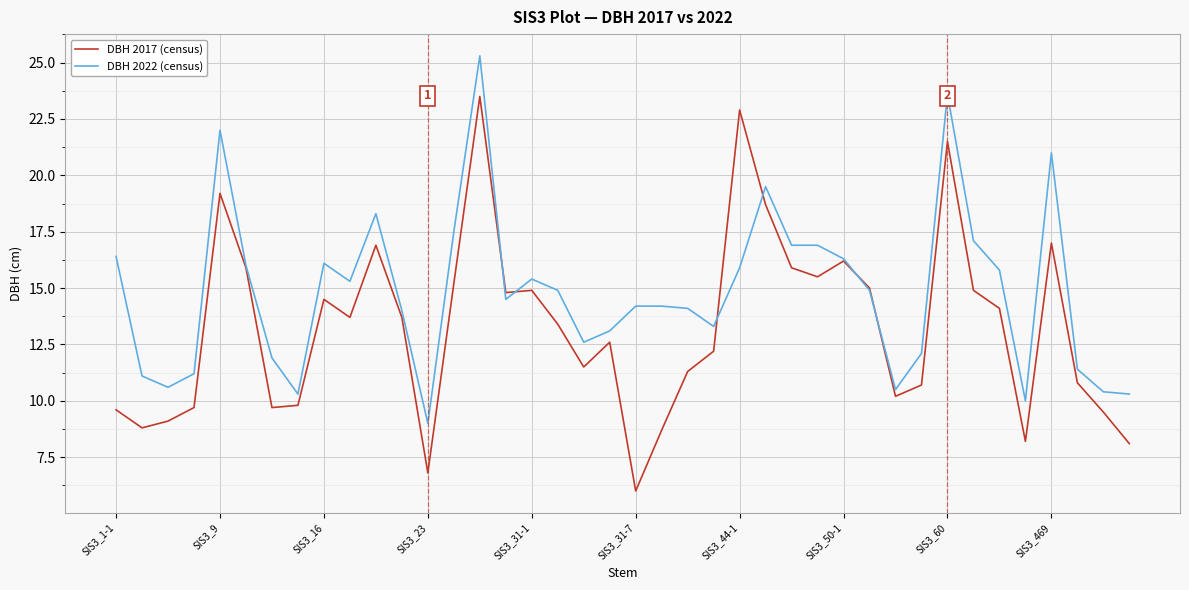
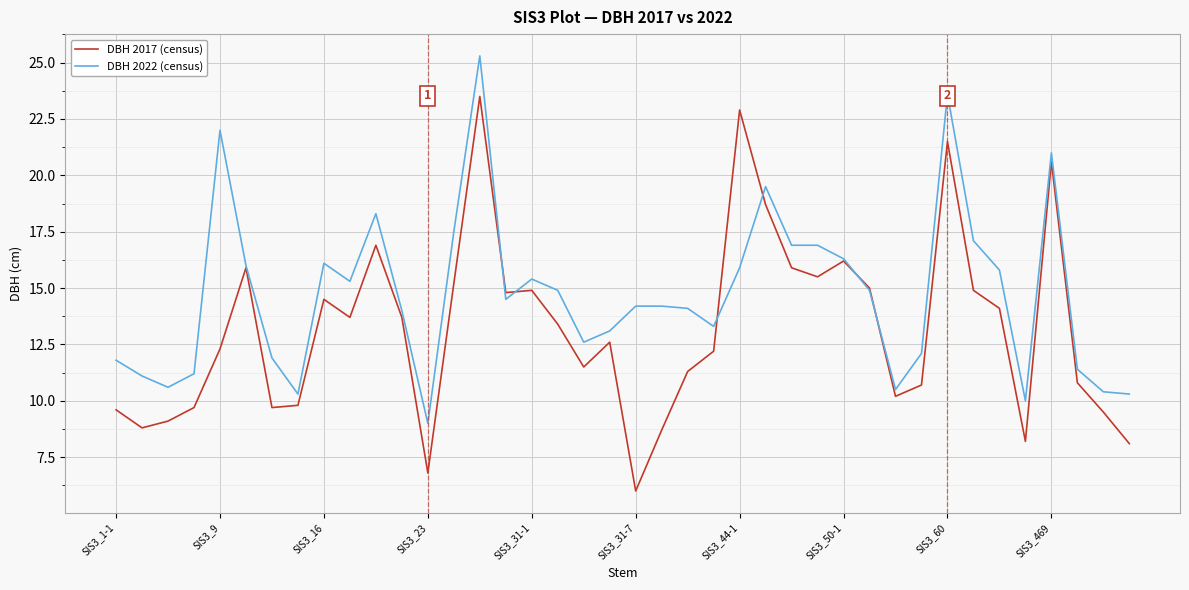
  {
    "DBH 2017 (census)": {
      "SIS3_1-1": 9.6,
-     "SIS3_9": 19.2,
+     "SIS3_9": 12.3,
      "SIS3_16": 14.5,
      "SIS3_23": 6.8,
      "SIS3_31-1": 14.9,
      "SIS3_31-7": 6.0,
      "SIS3_44-1": 22.9,
      "SIS3_60": 21.5,
-     "SIS3_469": 17.0
+     "SIS3_469": 20.6
    },
    "DBH 2022 (census)": {
-     "SIS3_1-1": 16.4,
+     "SIS3_1-1": 11.8,
      "SIS3_9": 22.0,
      "SIS3_16": 16.1,
      "SIS3_23": 9.0,
      "SIS3_31-1": 15.4,
      "SIS3_31-7": 14.2,
      "SIS3_44-1": 15.9,
      "SIS3_469": 21.0
    }
  }
